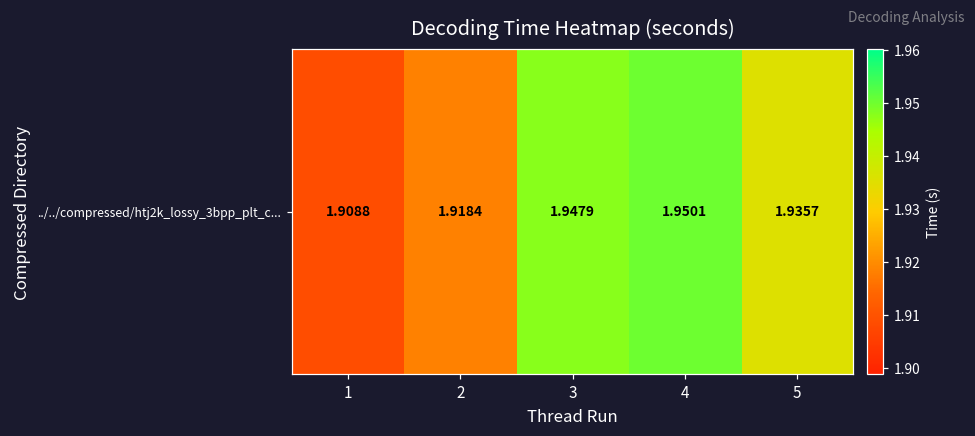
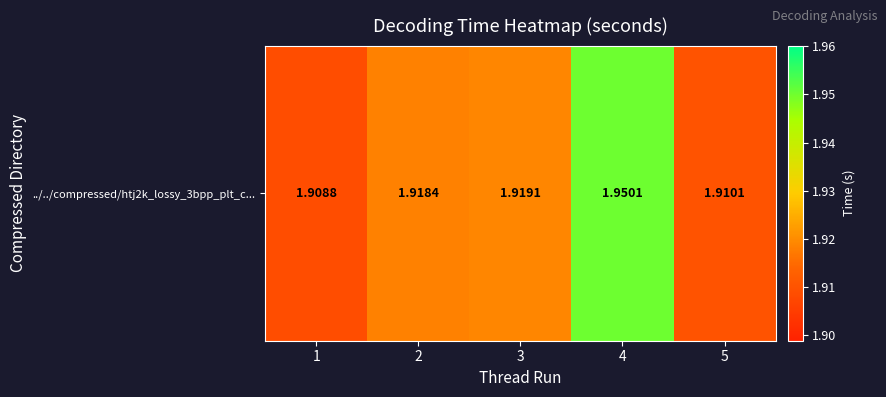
  {
    "../../compressed/htj2k_lossy_3bpp_plt_c...": {
      "1": 1.9088,
      "2": 1.9184,
-     "3": 1.9479,
+     "3": 1.9191,
      "4": 1.9501,
-     "5": 1.9357
+     "5": 1.9101
    }
  }
